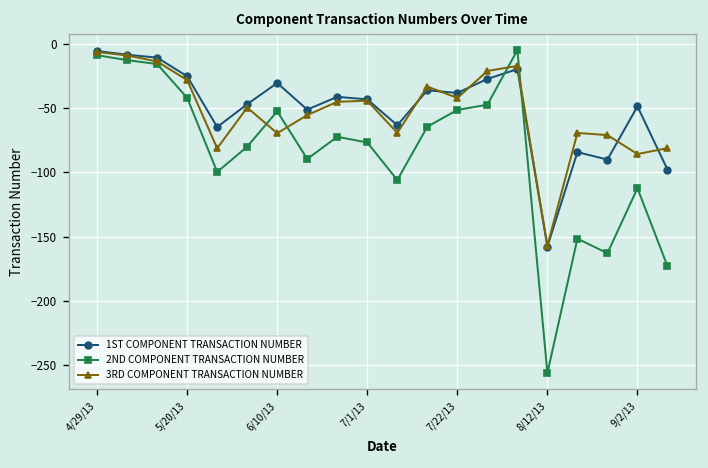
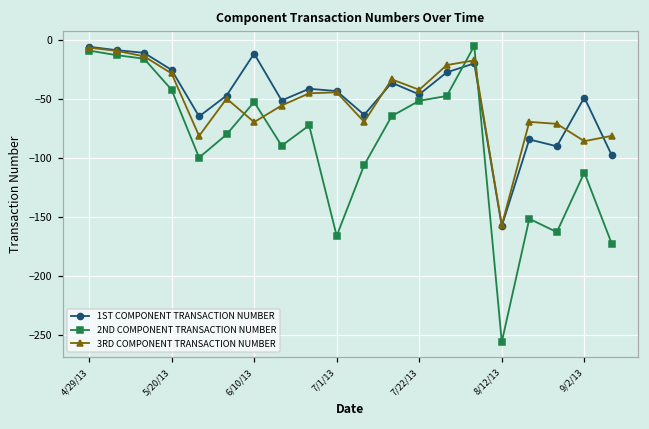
  {
    "1ST COMPONENT TRANSACTION NUMBER": {
      "5/20/13": -25,
-     "6/10/13": -30,
-     "7/22/13": -38,
+     "6/10/13": -11,
+     "7/22/13": -46,
      "9/2/13": -49
    },
    "2ND COMPONENT TRANSACTION NUMBER": {
      "4/29/13": -9,
      "5/20/13": -42,
      "6/10/13": -52,
-     "7/1/13": -77,
+     "7/1/13": -166,
      "7/22/13": -51,
      "8/12/13": -256,
      "9/2/13": -112
    },
    "3RD COMPONENT TRANSACTION NUMBER": {
      "5/20/13": -28,
      "6/10/13": -70,
      "7/22/13": -42,
      "9/2/13": -86
    }
  }
